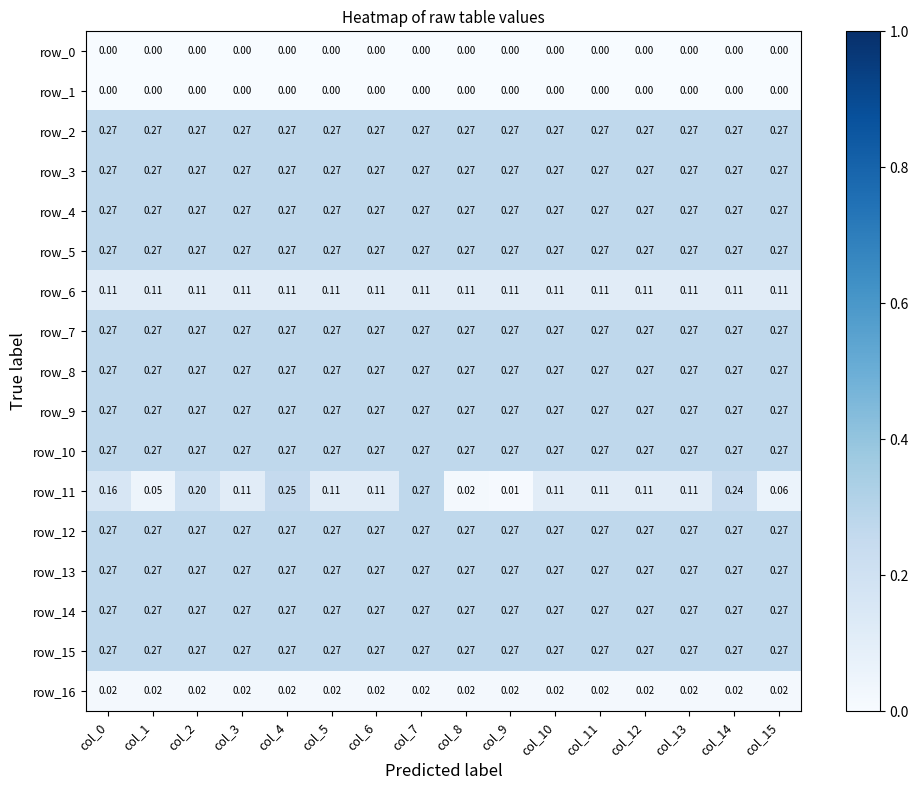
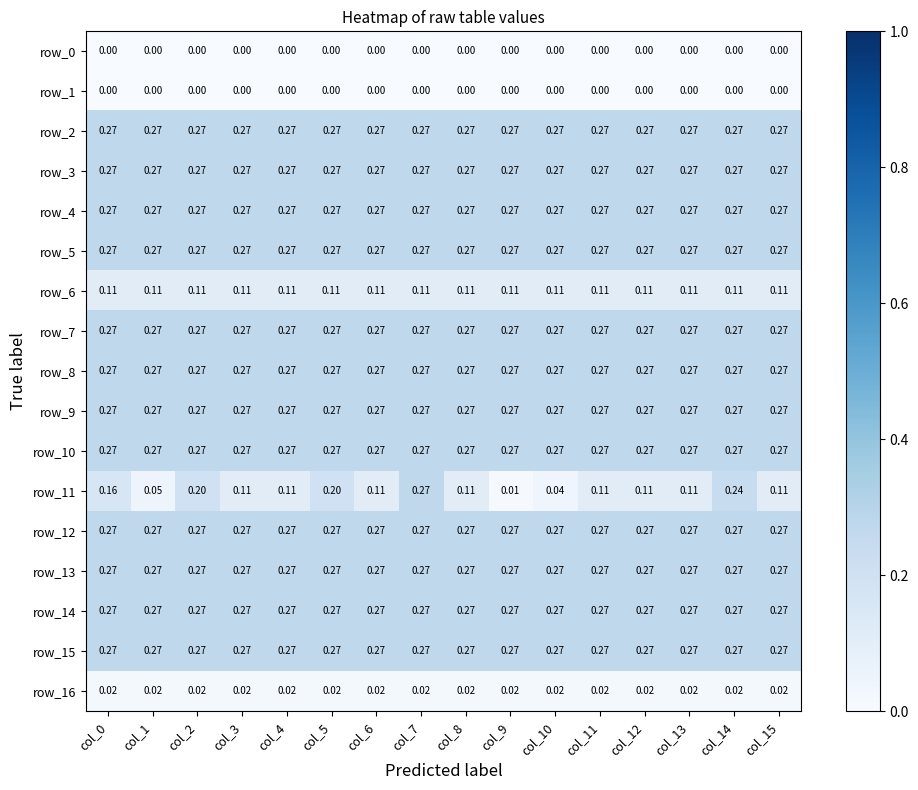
  {
    "row_11": {
      "col_0": 0.16,
      "col_1": 0.05,
      "col_2": 0.20,
      "col_3": 0.11,
-     "col_4": 0.25,
-     "col_5": 0.11,
+     "col_4": 0.11,
+     "col_5": 0.20,
      "col_6": 0.11,
      "col_7": 0.27,
-     "col_8": 0.02,
+     "col_8": 0.11,
      "col_9": 0.01,
-     "col_10": 0.11,
+     "col_10": 0.04,
      "col_11": 0.11,
      "col_12": 0.11,
      "col_13": 0.11,
      "col_14": 0.24,
-     "col_15": 0.06
+     "col_15": 0.11
    }
  }
